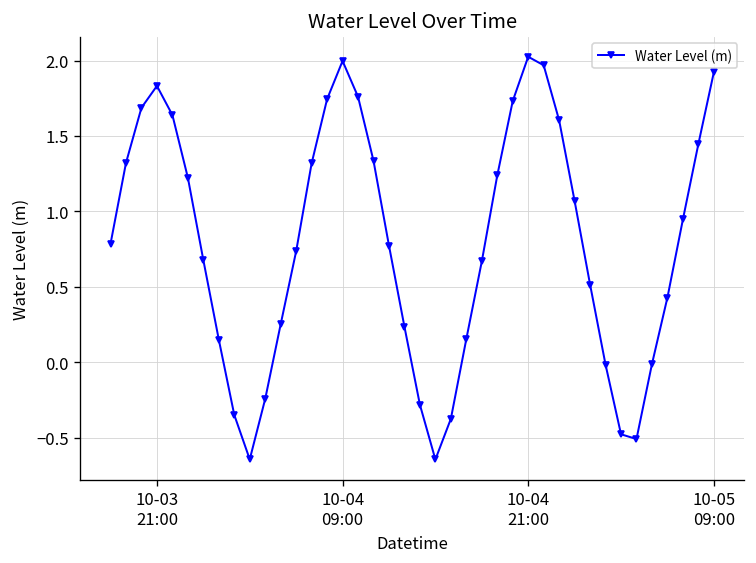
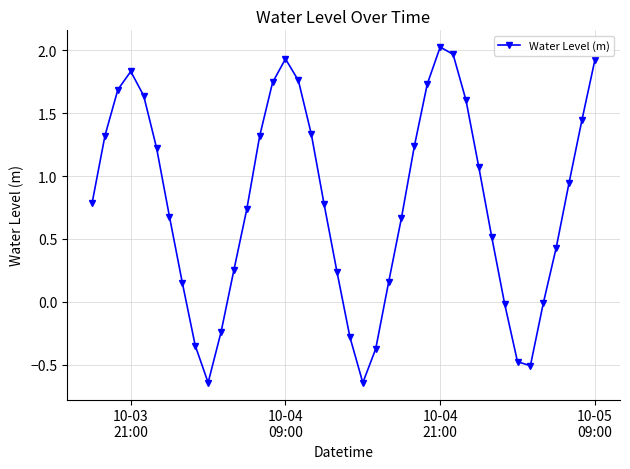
  {
    "10-03 21:00": 1.83,
-   "10-04 09:00": 2.00,
+   "10-04 09:00": 1.93,
    "10-04 21:00": 2.03,
    "10-05 09:00": 1.92
  }
